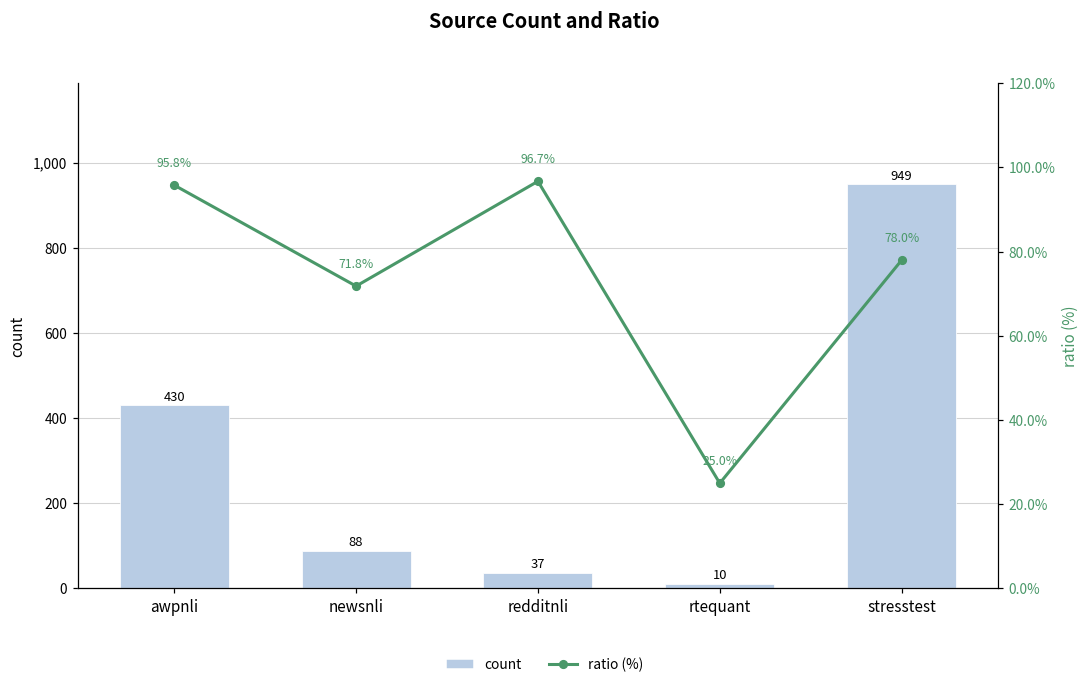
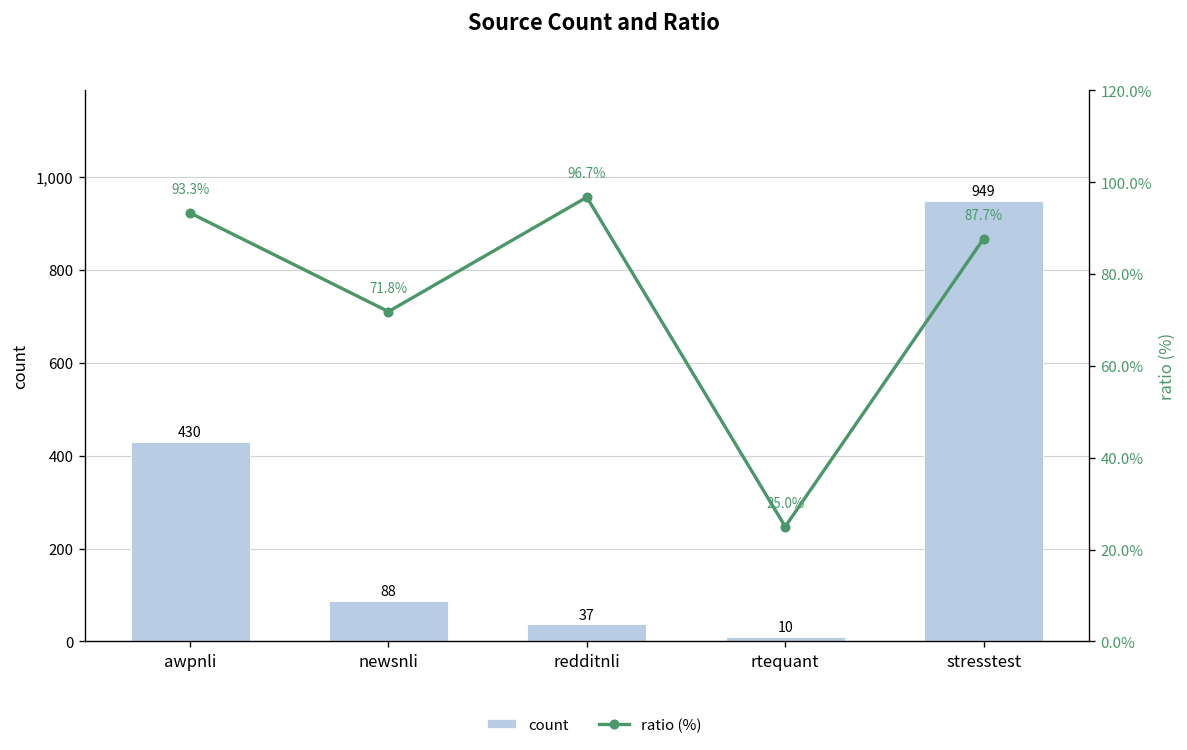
  {
    "count": {
      "awpnli": "430",
      "newsnli": "88",
      "redditnli": "37",
      "rtequant": "10",
      "stresstest": "949"
    },
    "ratio (%)": {
-     "awpnli": "95.8%",
+     "awpnli": "93.3%",
      "newsnli": "71.8%",
      "redditnli": "96.7%",
      "rtequant": "25.0%",
-     "stresstest": "78.0%"
+     "stresstest": "87.7%"
    }
  }
